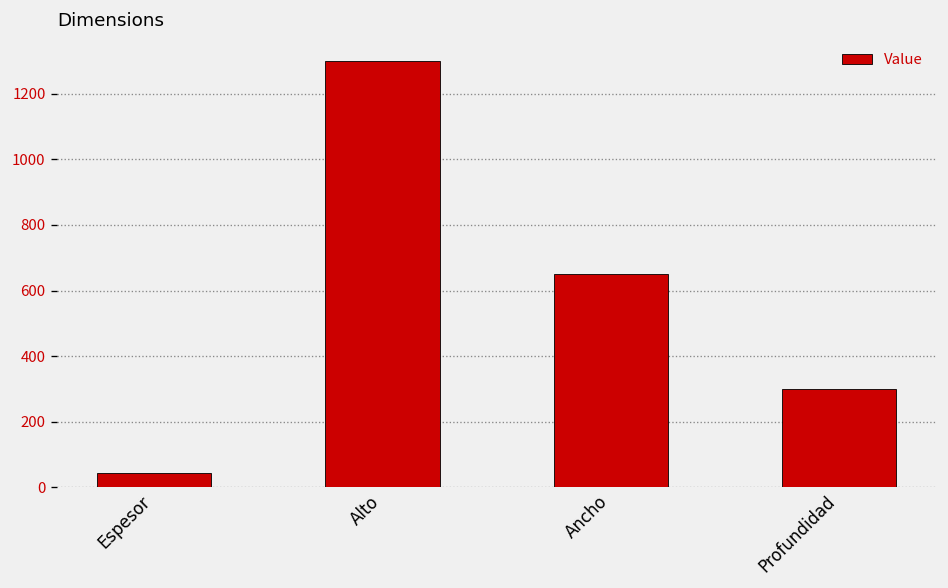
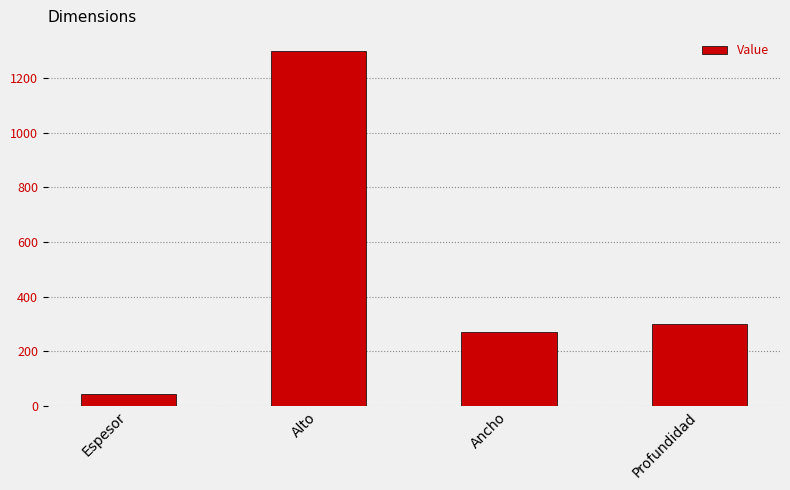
  {
    "Espesor": 40,
    "Alto": 1300,
-   "Ancho": 650,
+   "Ancho": 270,
    "Profundidad": 300
  }
